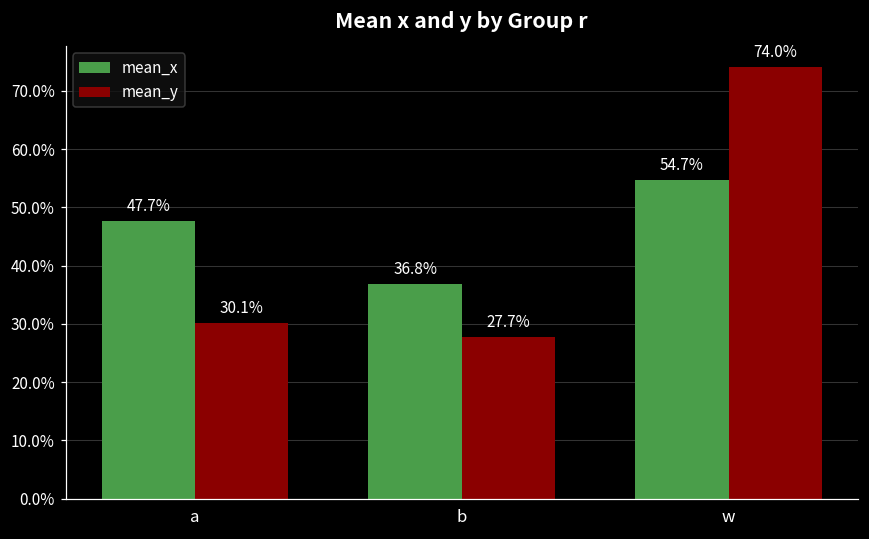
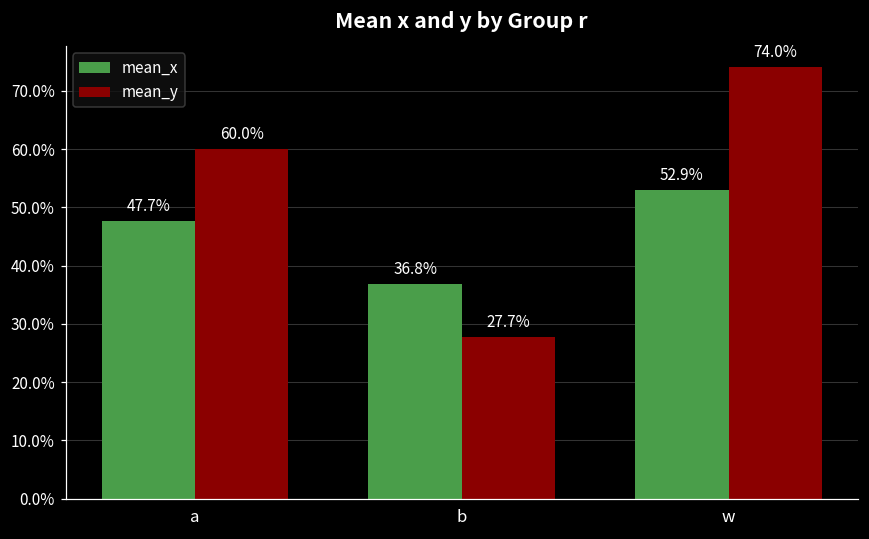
  {
    "mean_x": {
      "a": "47.7%",
      "b": "36.8%",
-     "w": "54.7%"
+     "w": "52.9%"
    },
    "mean_y": {
-     "a": "30.1%",
+     "a": "60.0%",
      "b": "27.7%",
      "w": "74.0%"
    }
  }
